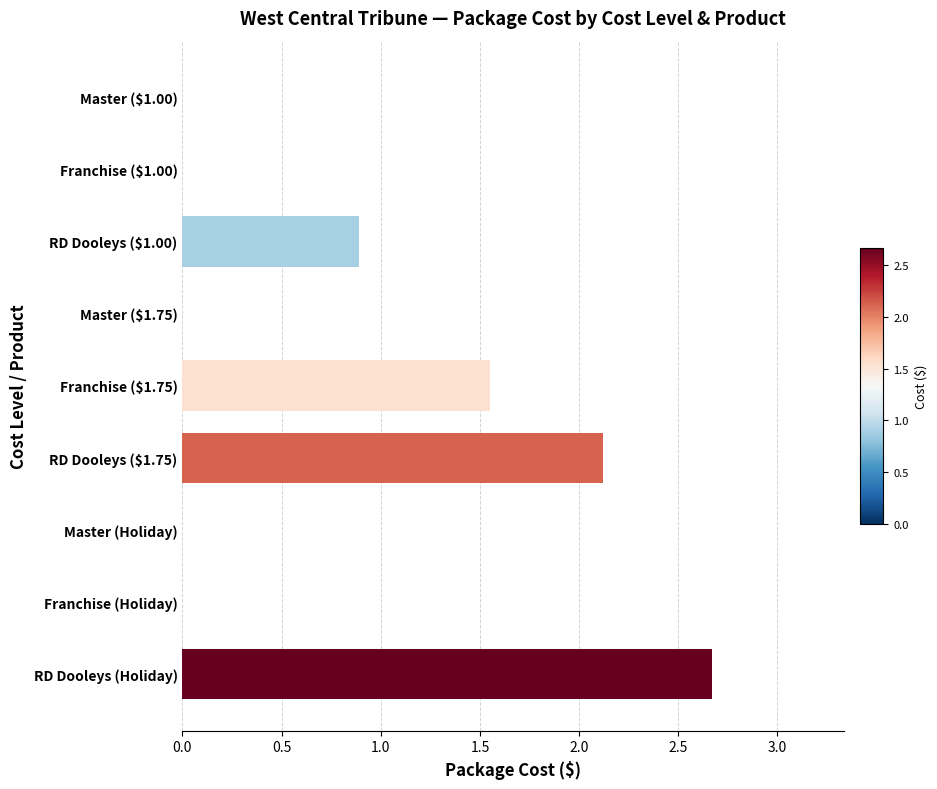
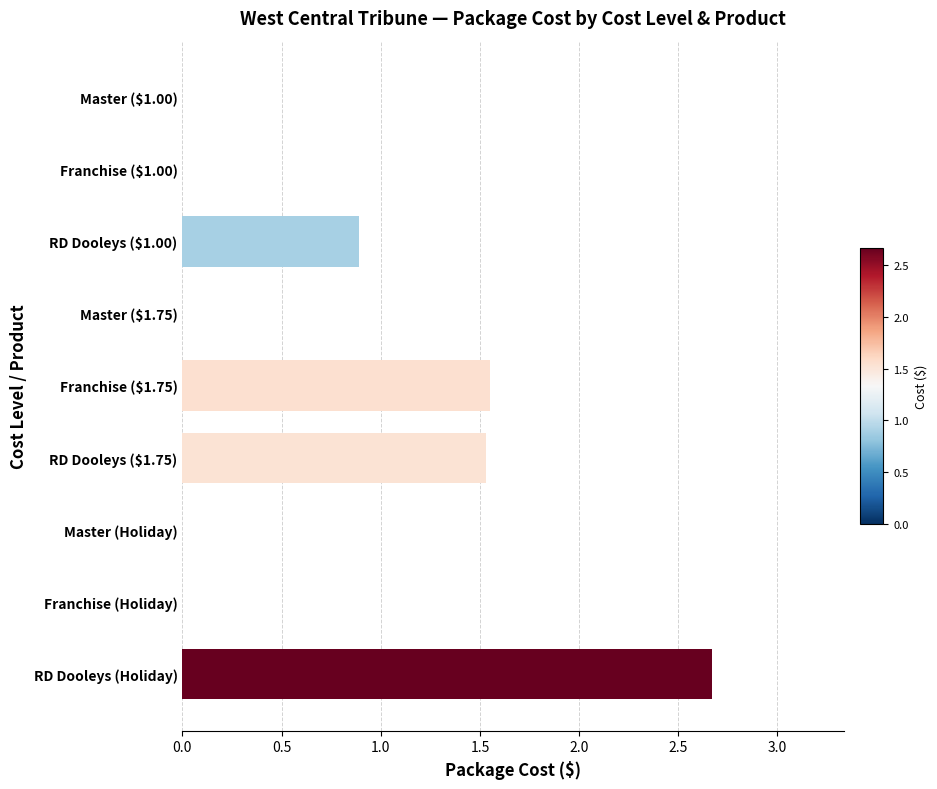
  {
    "Master ($1.00)": 0.00,
    "Franchise ($1.00)": 0.00,
    "RD Dooleys ($1.00)": 0.89,
    "Master ($1.75)": 0.00,
    "Franchise ($1.75)": 1.55,
-   "RD Dooleys ($1.75)": 2.12,
+   "RD Dooleys ($1.75)": 1.53,
    "Master (Holiday)": 0.00,
    "Franchise (Holiday)": 0.00,
    "RD Dooleys (Holiday)": 2.67
  }
